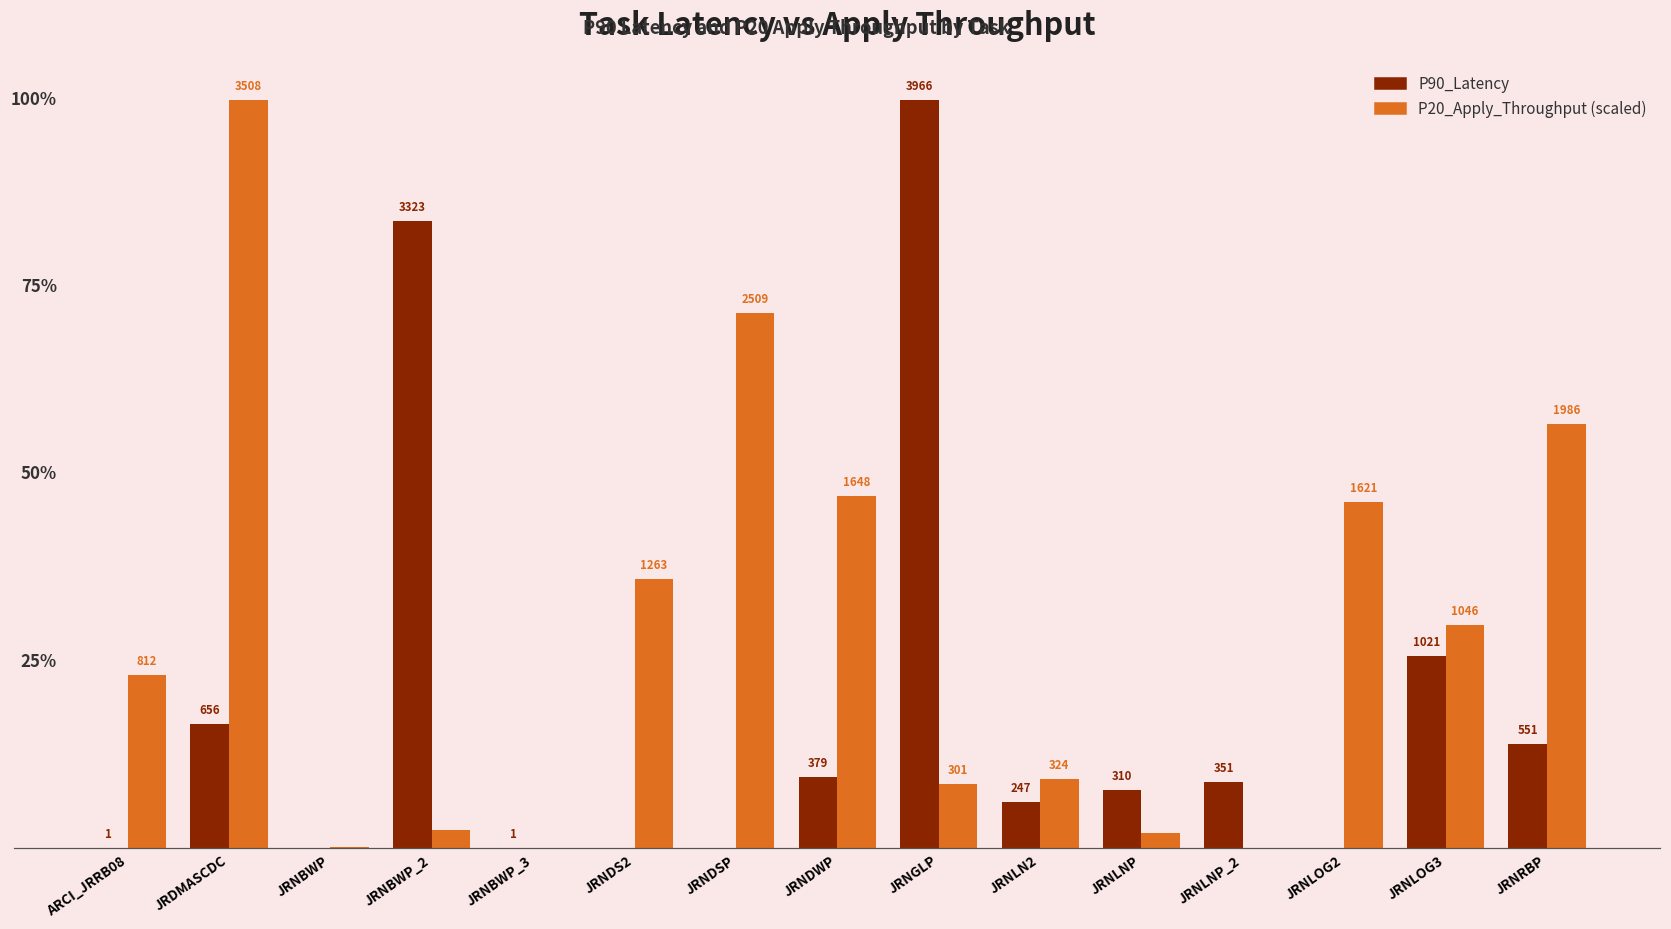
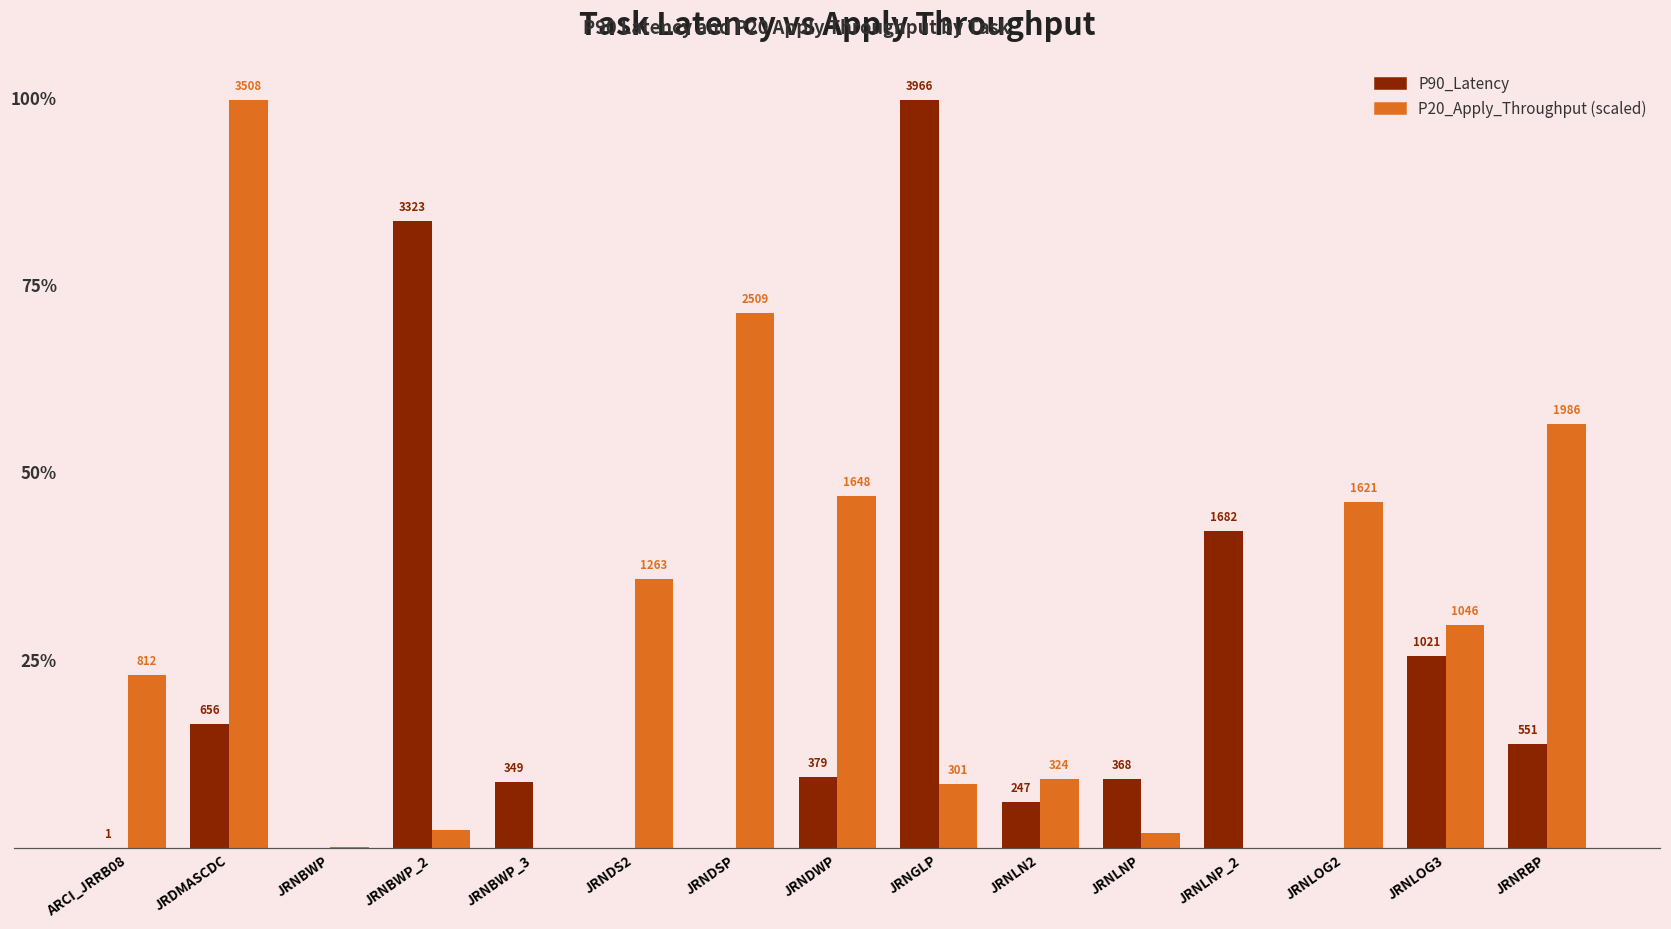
  {
    "P90_Latency": {
      "ARCI_JRRB08": 1,
      "JRDMASCDC": 656,
      "JRNBWP_2": 3323,
-     "JRNBWP_3": 1,
+     "JRNBWP_3": 349,
      "JRNDWP": 379,
      "JRNGLP": 3966,
      "JRNLN2": 247,
-     "JRNLNP": 310,
-     "JRNLNP_2": 351,
+     "JRNLNP": 368,
+     "JRNLNP_2": 1682,
      "JRNLOG3": 1021,
      "JRNRBP": 551
    }
  }
